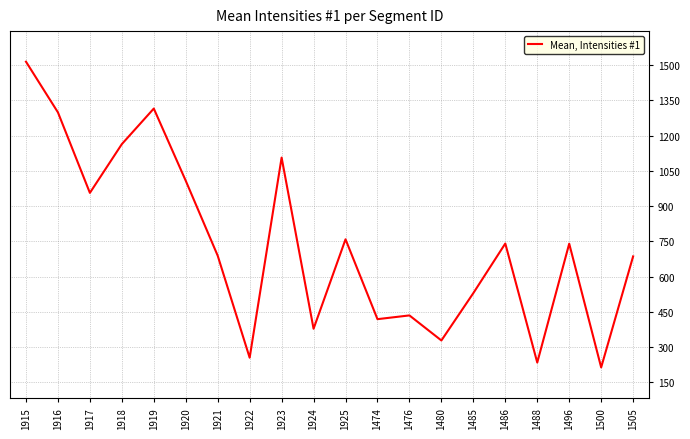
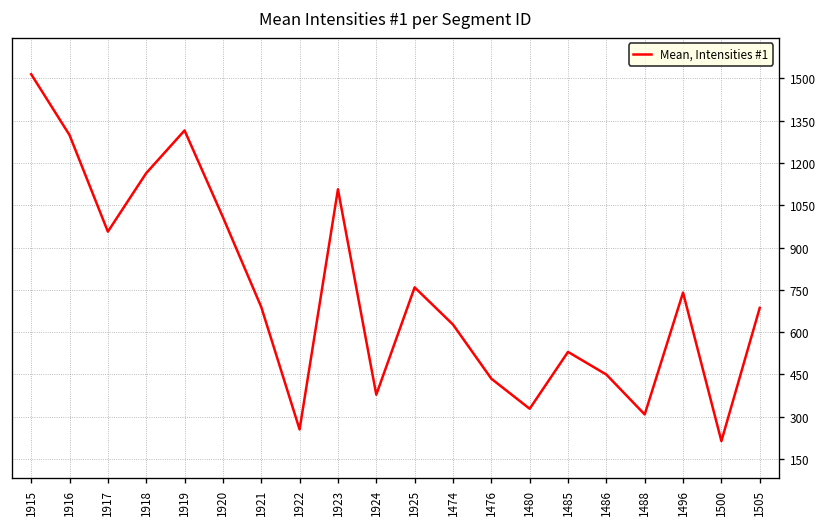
  {
    "1915": 1510,
    "1916": 1300,
    "1917": 960,
    "1918": 1160,
    "1919": 1320,
    "1920": 1010,
    "1921": 690,
    "1922": 260,
    "1923": 1110,
    "1924": 380,
    "1925": 760,
-   "1474": 420,
+   "1474": 630,
    "1476": 430,
    "1480": 330,
    "1485": 530,
-   "1486": 740,
-   "1488": 230,
+   "1486": 450,
+   "1488": 310,
    "1496": 740,
    "1500": 210,
    "1505": 690
  }
